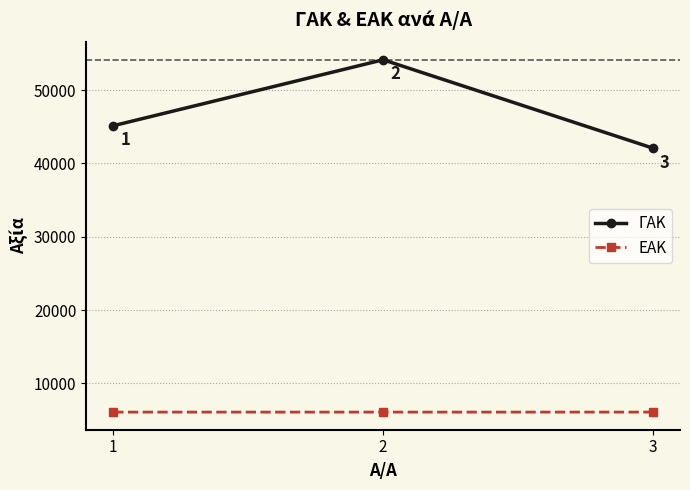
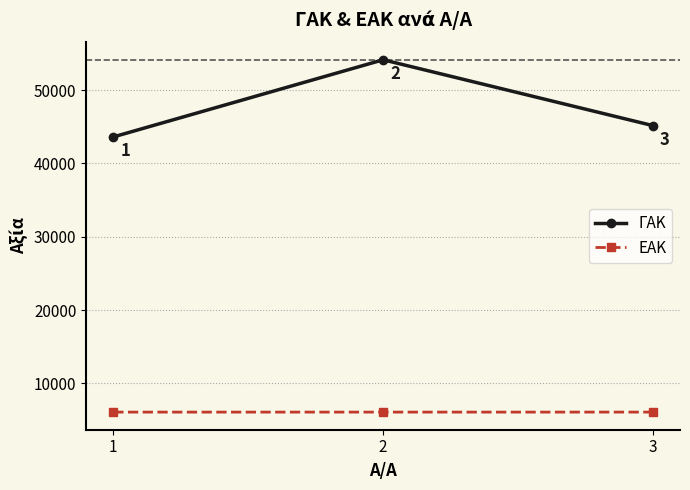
  {
    "ΓΑΚ": {
-     "1": 45000,
-     "3": 42000
+     "1": 44000,
+     "3": 45000
    },
    "ΕΑΚ": {
      "1": 6000,
      "2": 6000,
      "3": 6000
    }
  }
